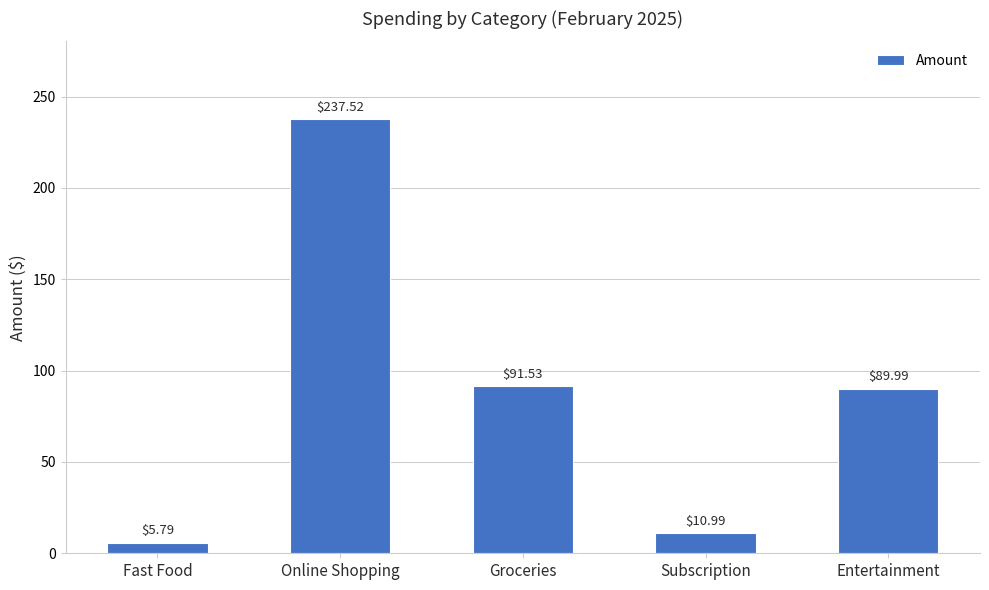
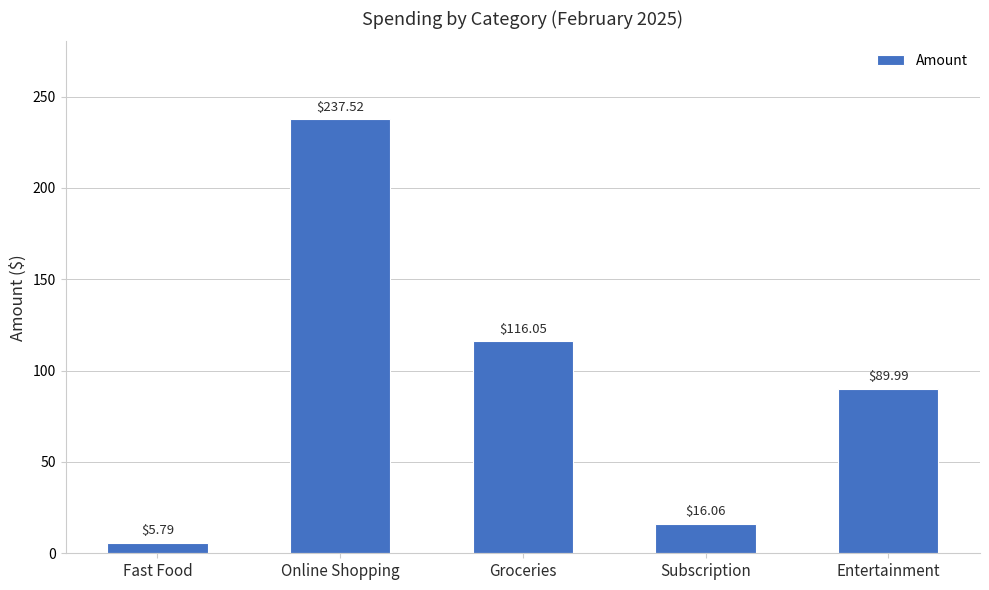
  {
    "Fast Food": "$5.79",
    "Online Shopping": "$237.52",
-   "Groceries": "$91.53",
-   "Subscription": "$10.99",
+   "Groceries": "$116.05",
+   "Subscription": "$16.06",
    "Entertainment": "$89.99"
  }
